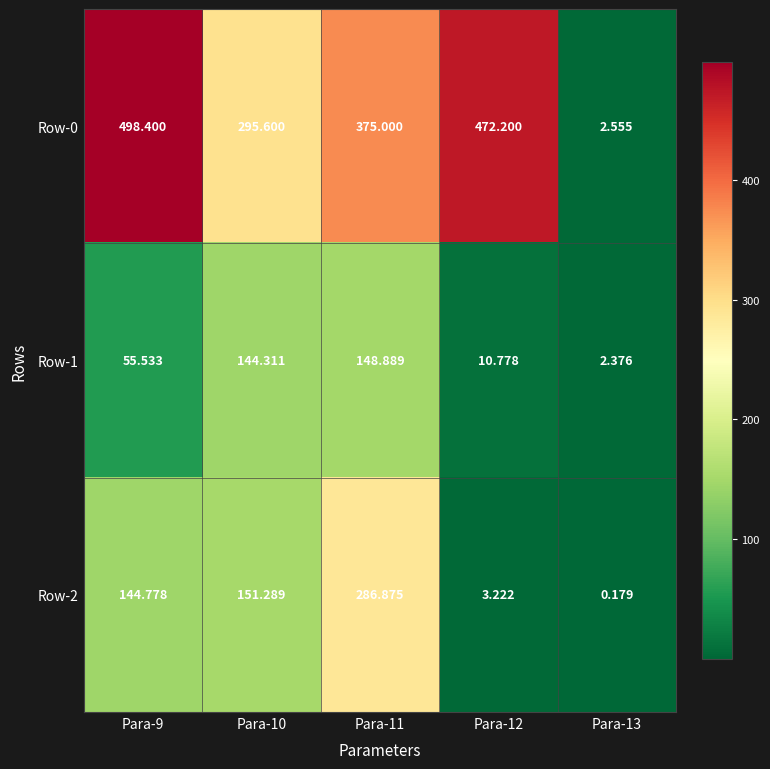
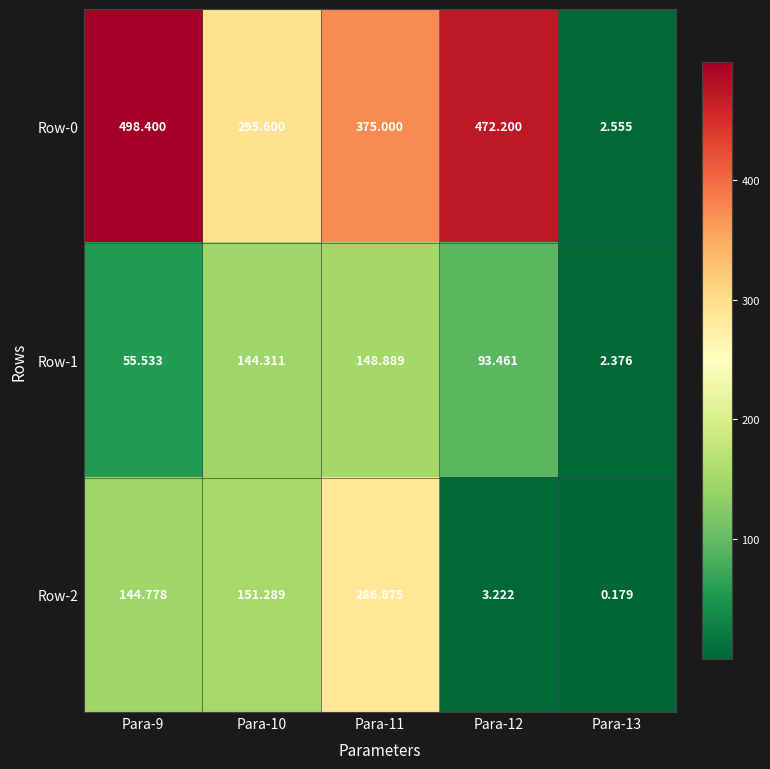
  {
    "Row-0": {
      "Para-9": 498.400,
      "Para-10": 295.600,
      "Para-11": 375.000,
      "Para-12": 472.200,
      "Para-13": 2.555
    },
    "Row-1": {
      "Para-9": 55.533,
      "Para-10": 144.311,
      "Para-11": 148.889,
-     "Para-12": 10.778,
+     "Para-12": 93.461,
      "Para-13": 2.376
    },
    "Row-2": {
      "Para-9": 144.778,
      "Para-10": 151.289,
      "Para-11": 286.875,
      "Para-12": 3.222,
      "Para-13": 0.179
    }
  }
